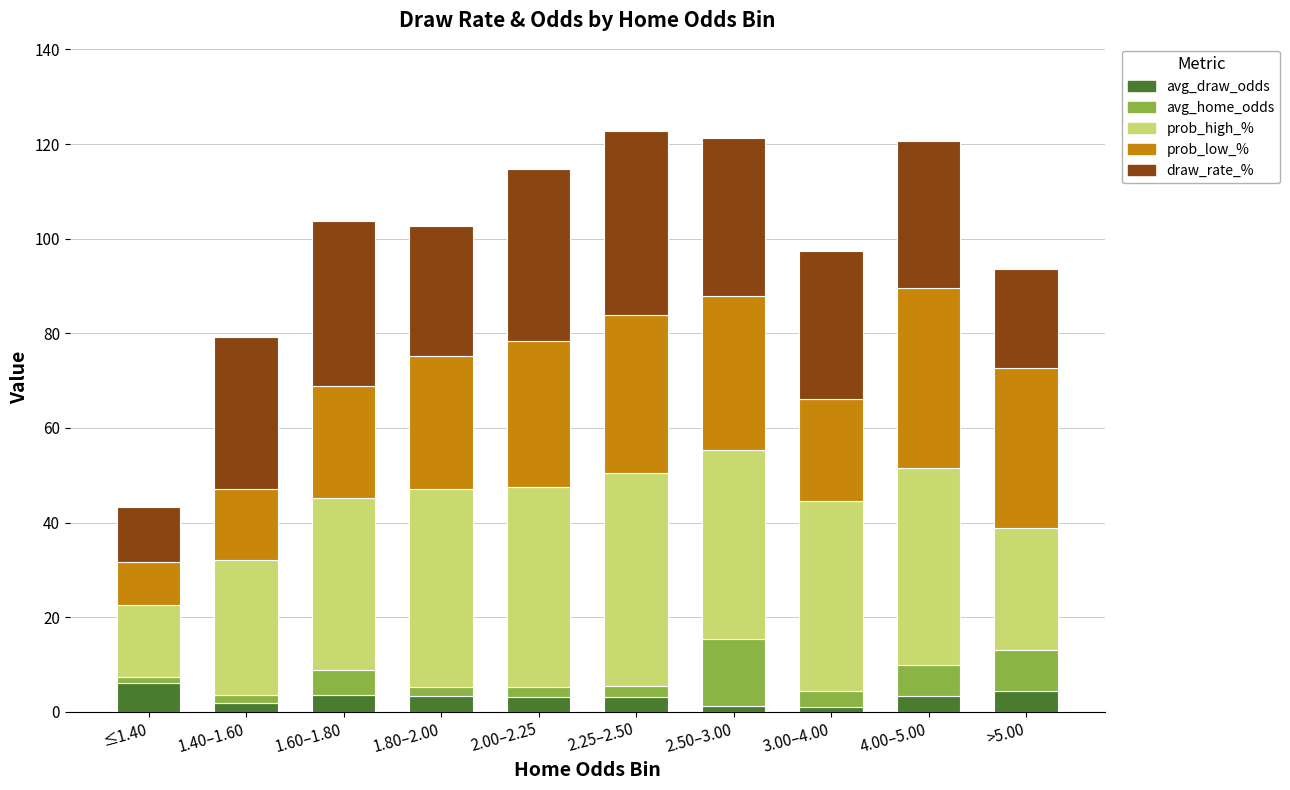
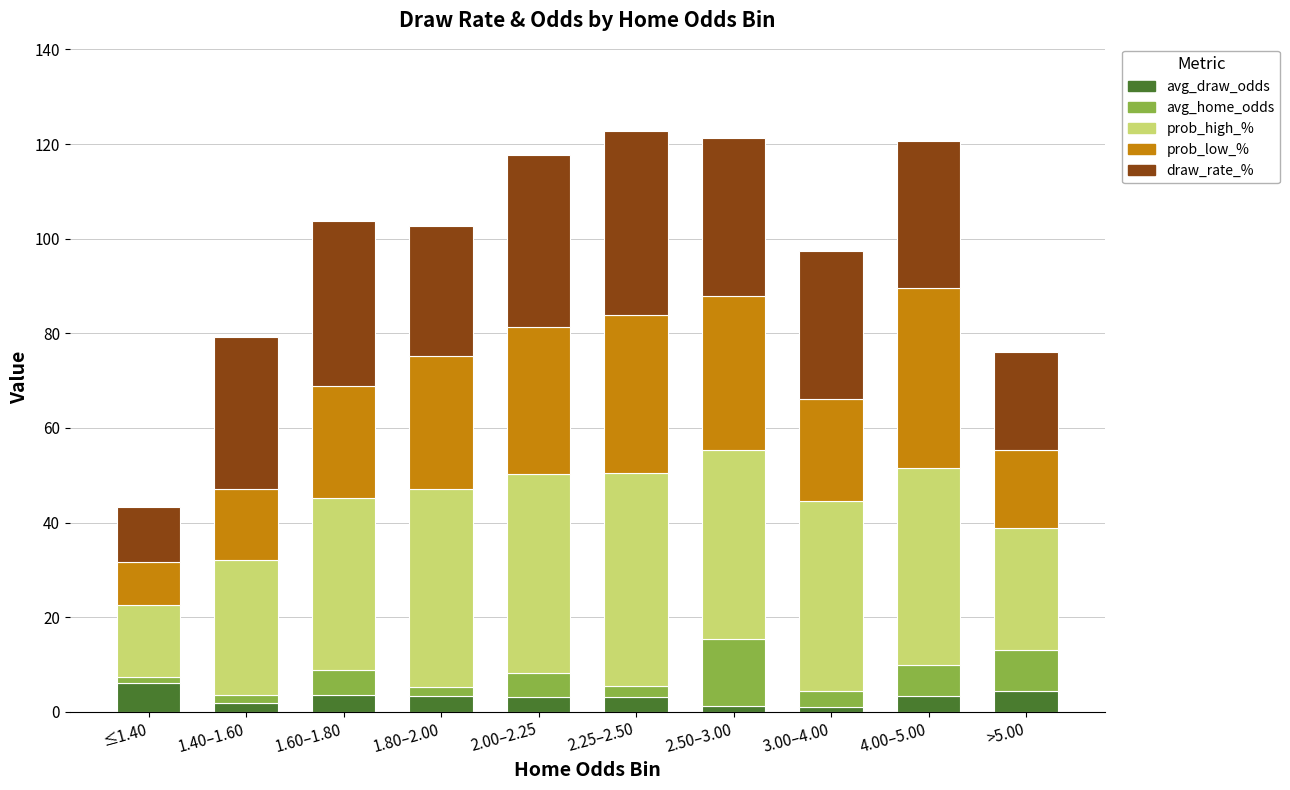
  {
    "avg_draw_odds": {
      "≤1.40": 6,
      "1.40–1.60": 2,
      "1.60–1.80": 3,
      "1.80–2.00": 3,
      "2.00–2.25": 3,
      "2.25–2.50": 3,
      "2.50–3.00": 1,
      "3.00–4.00": 1,
      "4.00–5.00": 3,
      ">5.00": 4
    },
    "avg_home_odds": {
      "≤1.40": 1,
      "1.40–1.60": 2,
      "1.60–1.80": 5,
      "1.80–2.00": 2,
-     "2.00–2.25": 2,
+     "2.00–2.25": 5,
      "2.25–2.50": 2,
      "2.50–3.00": 14,
      "3.00–4.00": 4,
      "4.00–5.00": 7,
      ">5.00": 9
    },
    "prob_high_%": {
      "≤1.40": 15,
      "1.40–1.60": 29,
      "1.60–1.80": 36,
      "1.80–2.00": 42,
      "2.00–2.25": 42,
      "2.25–2.50": 45,
      "2.50–3.00": 40,
      "3.00–4.00": 40,
      "4.00–5.00": 41,
      ">5.00": 26
    },
    "prob_low_%": {
      "≤1.40": 9,
      "1.40–1.60": 15,
      "1.60–1.80": 24,
      "1.80–2.00": 28,
      "2.00–2.25": 31,
      "2.25–2.50": 33,
      "2.50–3.00": 32,
      "3.00–4.00": 22,
      "4.00–5.00": 38,
-     ">5.00": 34
+     ">5.00": 17
    },
    "draw_rate_%": {
      "≤1.40": 12,
      "1.40–1.60": 32,
      "1.60–1.80": 35,
      "1.80–2.00": 28,
      "2.00–2.25": 36,
      "2.25–2.50": 39,
      "2.50–3.00": 33,
      "3.00–4.00": 31,
      "4.00–5.00": 31,
      ">5.00": 21
    }
  }
